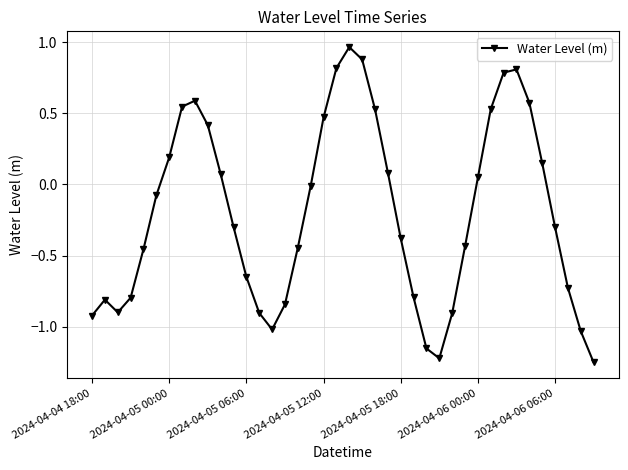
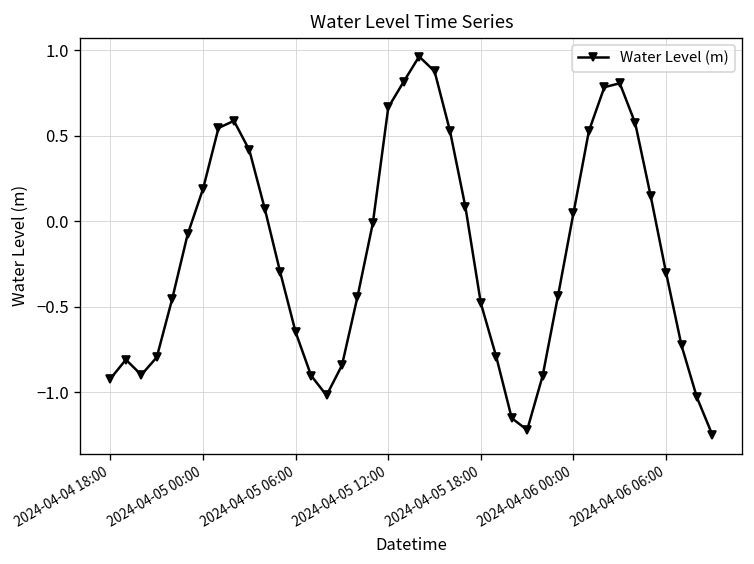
  {
    "2024-04-04 18:00": -0.92,
    "2024-04-05 00:00": 0.19,
    "2024-04-05 06:00": -0.65,
-   "2024-04-05 12:00": 0.47,
-   "2024-04-05 18:00": -0.38,
+   "2024-04-05 12:00": 0.67,
+   "2024-04-05 18:00": -0.48,
    "2024-04-06 00:00": 0.05,
    "2024-04-06 06:00": -0.30
  }
